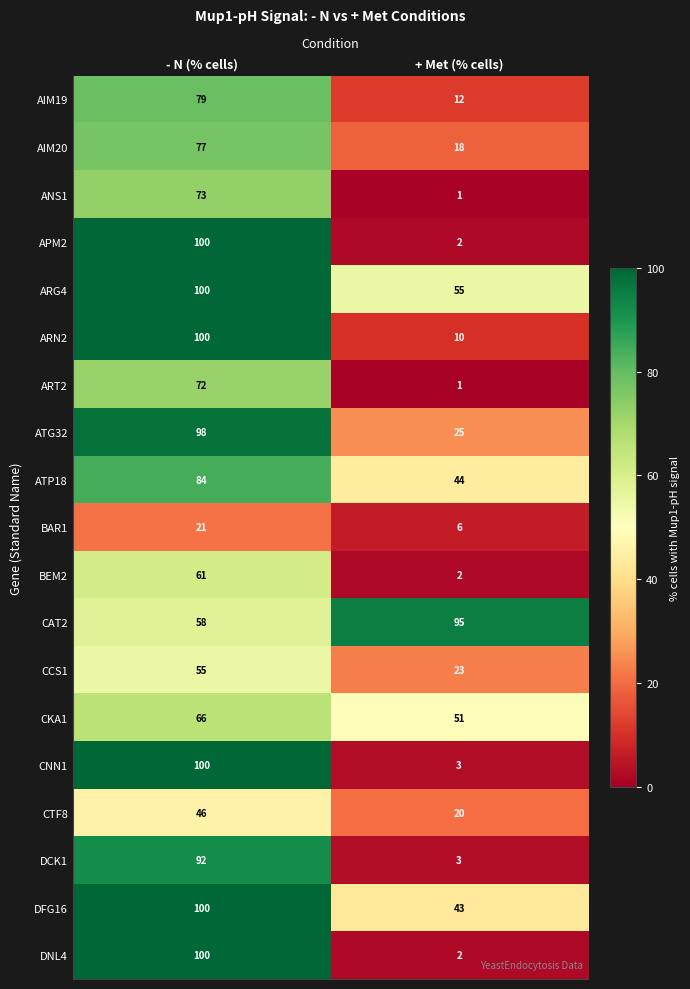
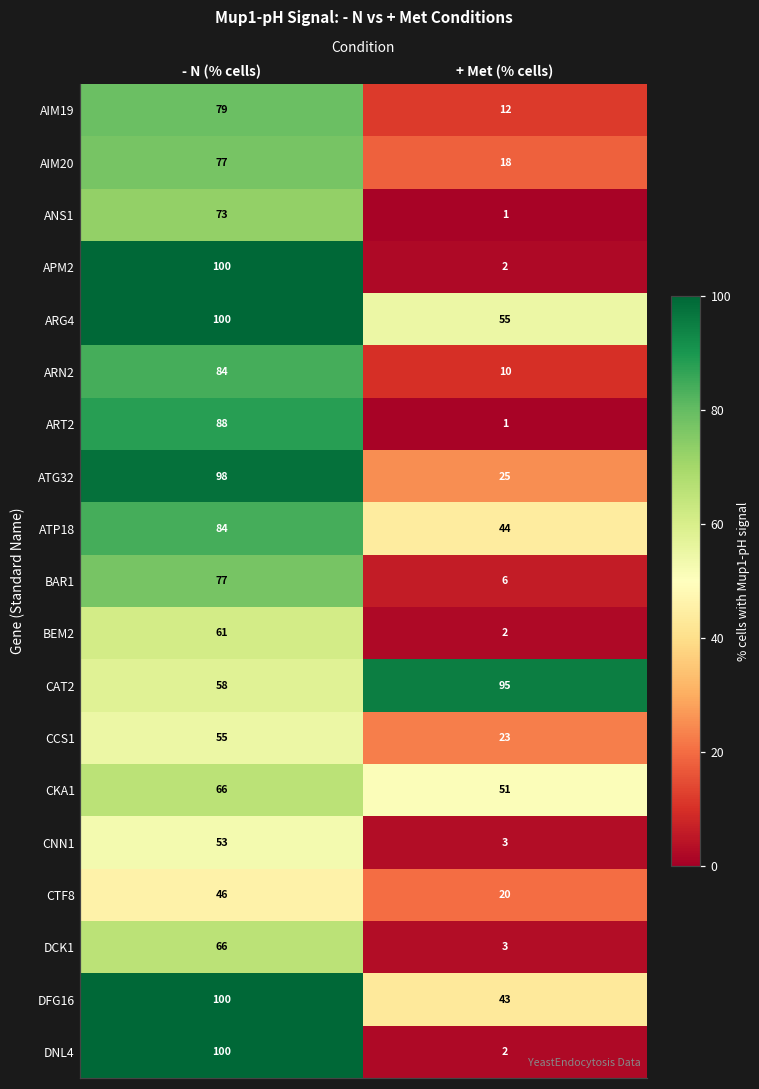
  {
    "AIM19": {
      "- N (% cells)": 79,
      "+ Met (% cells)": 12
    },
    "AIM20": {
      "- N (% cells)": 77,
      "+ Met (% cells)": 18
    },
    "ANS1": {
      "- N (% cells)": 73,
      "+ Met (% cells)": 1
    },
    "APM2": {
      "- N (% cells)": 100,
      "+ Met (% cells)": 2
    },
    "ARG4": {
      "- N (% cells)": 100,
      "+ Met (% cells)": 55
    },
    "ARN2": {
-     "- N (% cells)": 100,
+     "- N (% cells)": 84,
      "+ Met (% cells)": 10
    },
    "ART2": {
-     "- N (% cells)": 72,
+     "- N (% cells)": 88,
      "+ Met (% cells)": 1
    },
    "ATG32": {
      "- N (% cells)": 98,
      "+ Met (% cells)": 25
    },
    "ATP18": {
      "- N (% cells)": 84,
      "+ Met (% cells)": 44
    },
    "BAR1": {
-     "- N (% cells)": 21,
+     "- N (% cells)": 77,
      "+ Met (% cells)": 6
    },
    "BEM2": {
      "- N (% cells)": 61,
      "+ Met (% cells)": 2
    },
    "CAT2": {
      "- N (% cells)": 58,
      "+ Met (% cells)": 95
    },
    "CCS1": {
      "- N (% cells)": 55,
      "+ Met (% cells)": 23
    },
    "CKA1": {
      "- N (% cells)": 66,
      "+ Met (% cells)": 51
    },
    "CNN1": {
-     "- N (% cells)": 100,
+     "- N (% cells)": 53,
      "+ Met (% cells)": 3
    },
    "CTF8": {
      "- N (% cells)": 46,
      "+ Met (% cells)": 20
    },
    "DCK1": {
-     "- N (% cells)": 92,
+     "- N (% cells)": 66,
      "+ Met (% cells)": 3
    },
    "DFG16": {
      "- N (% cells)": 100,
      "+ Met (% cells)": 43
    },
    "DNL4": {
      "- N (% cells)": 100
    }
  }
